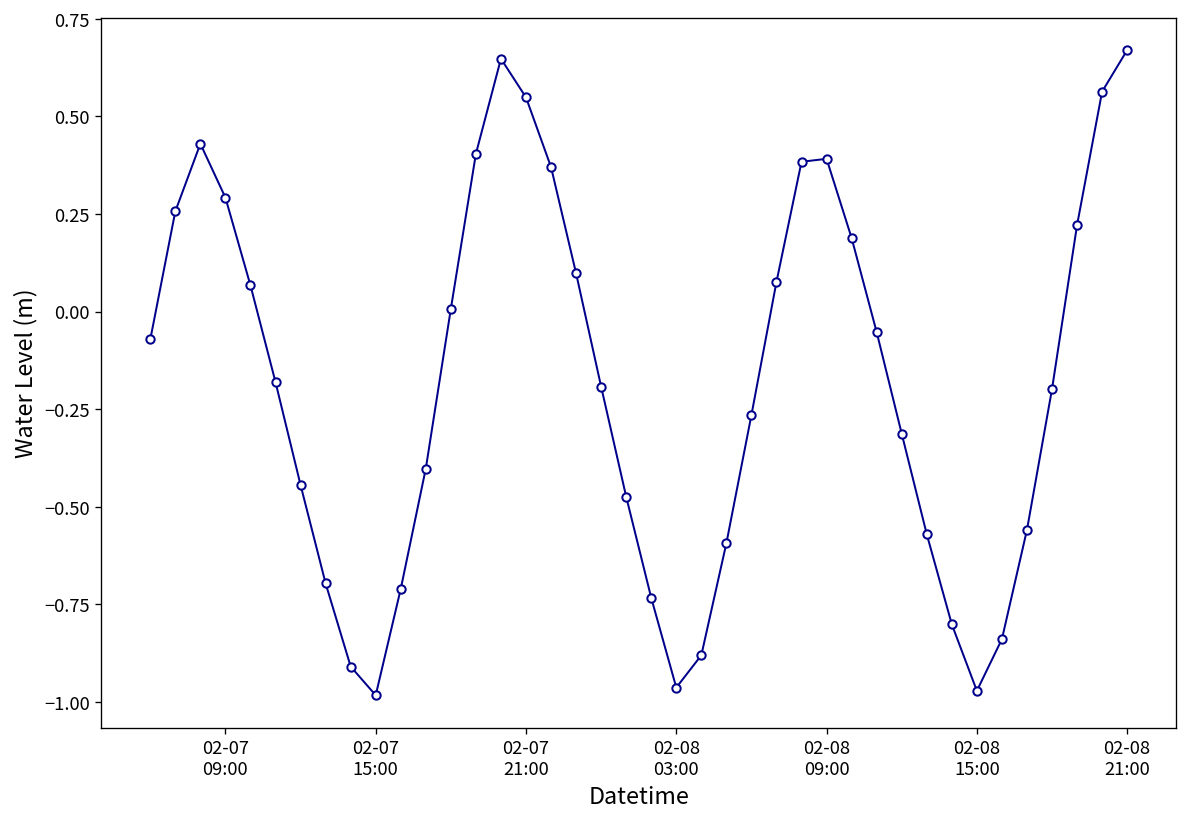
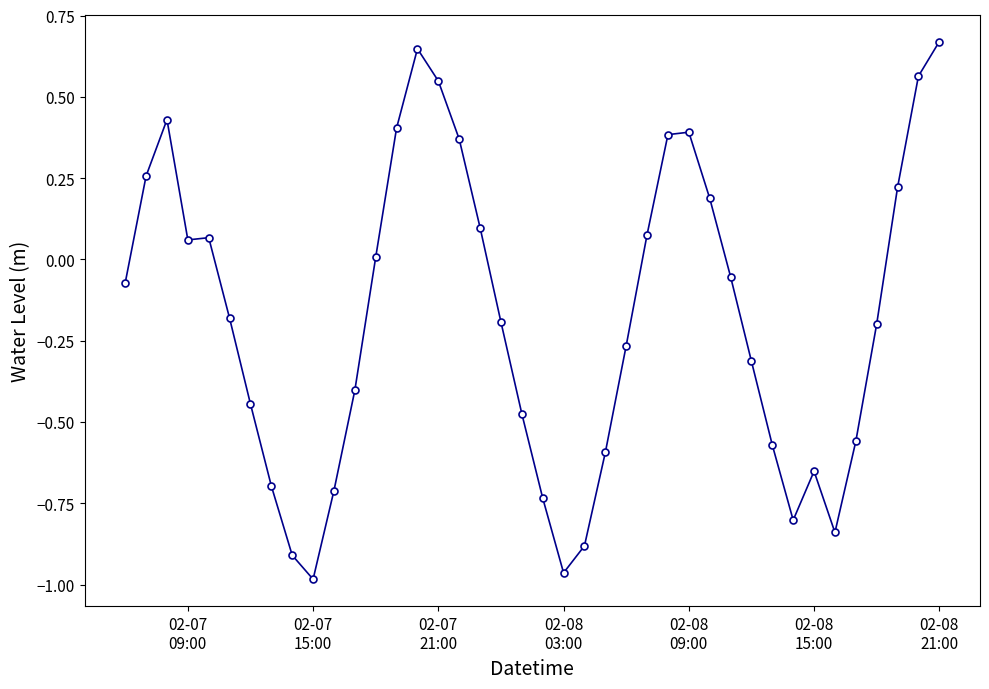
  {
-   "02-07 09:00": 0.29,
+   "02-07 09:00": 0.06,
    "02-07 15:00": -0.98,
    "02-07 21:00": 0.55,
    "02-08 03:00": -0.96,
    "02-08 09:00": 0.39,
-   "02-08 15:00": -0.97,
+   "02-08 15:00": -0.65,
    "02-08 21:00": 0.67
  }
